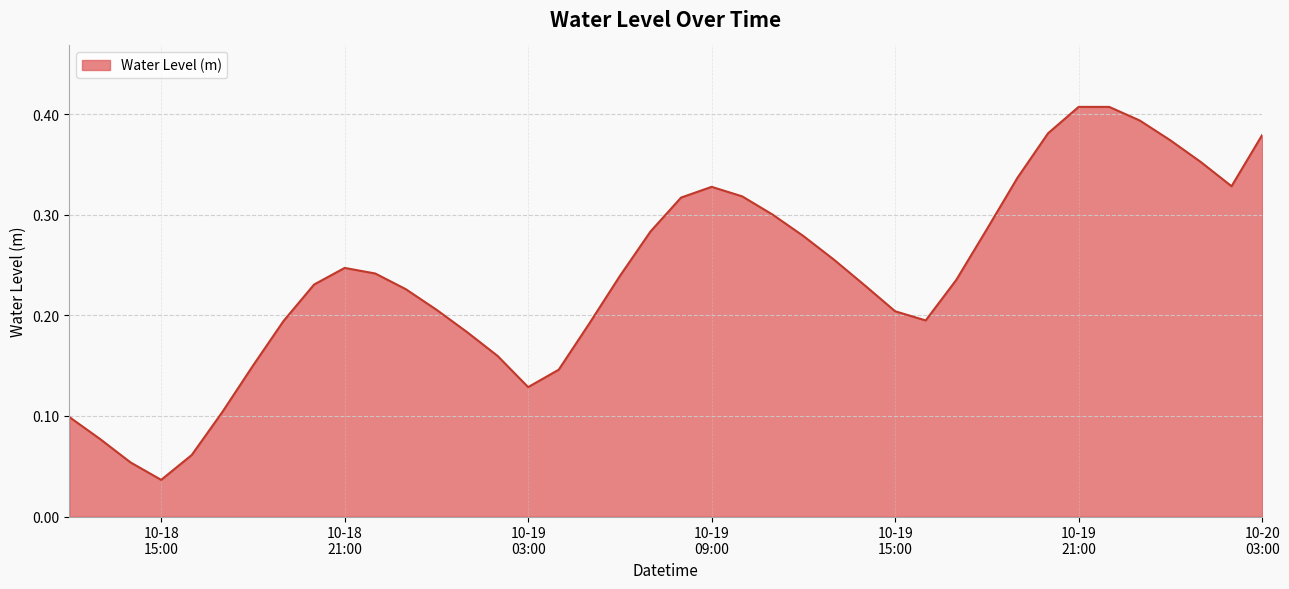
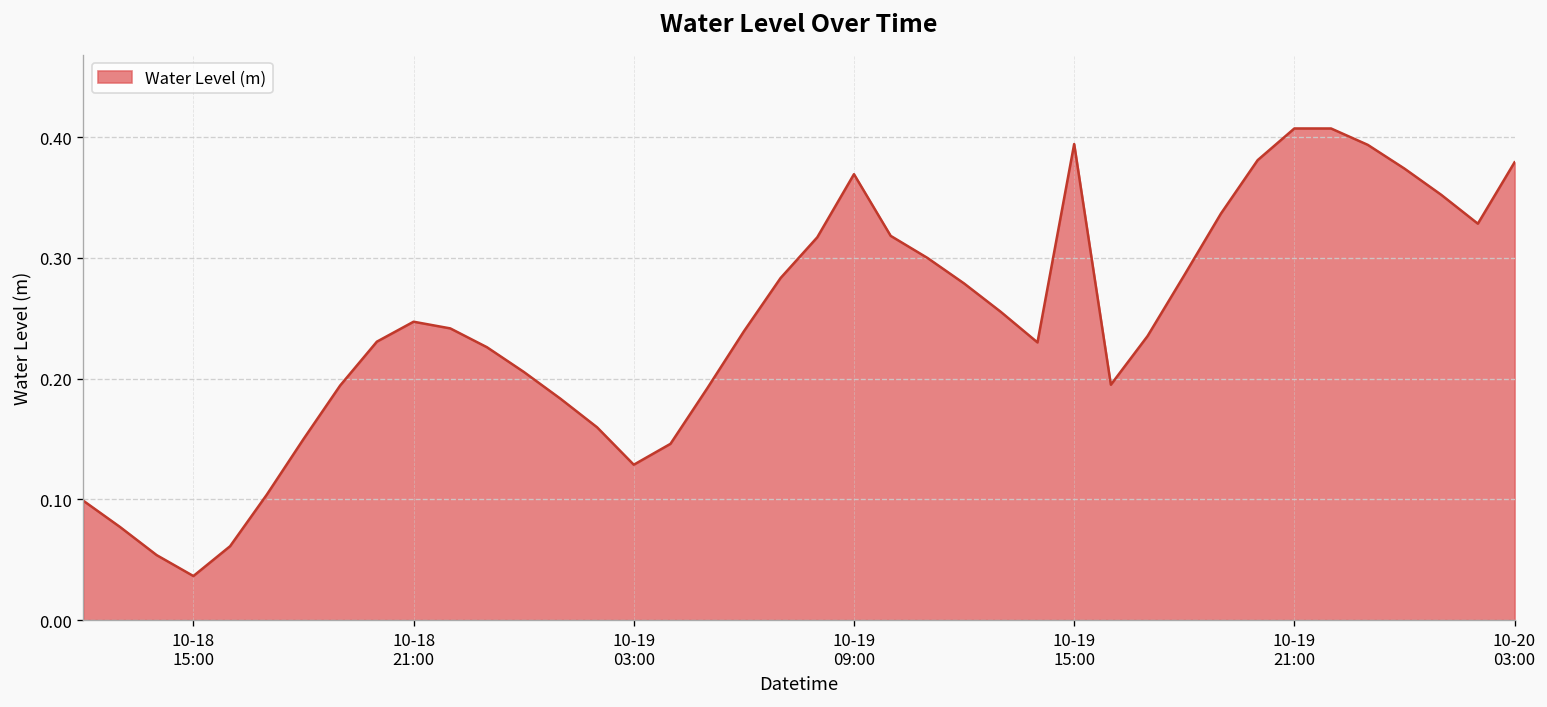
  {
    "10-18 15:00": 0.036,
    "10-18 21:00": 0.247,
    "10-19 03:00": 0.129,
-   "10-19 09:00": 0.328,
-   "10-19 15:00": 0.204,
+   "10-19 09:00": 0.369,
+   "10-19 15:00": 0.394,
    "10-19 21:00": 0.407,
    "10-20 03:00": 0.379
  }
